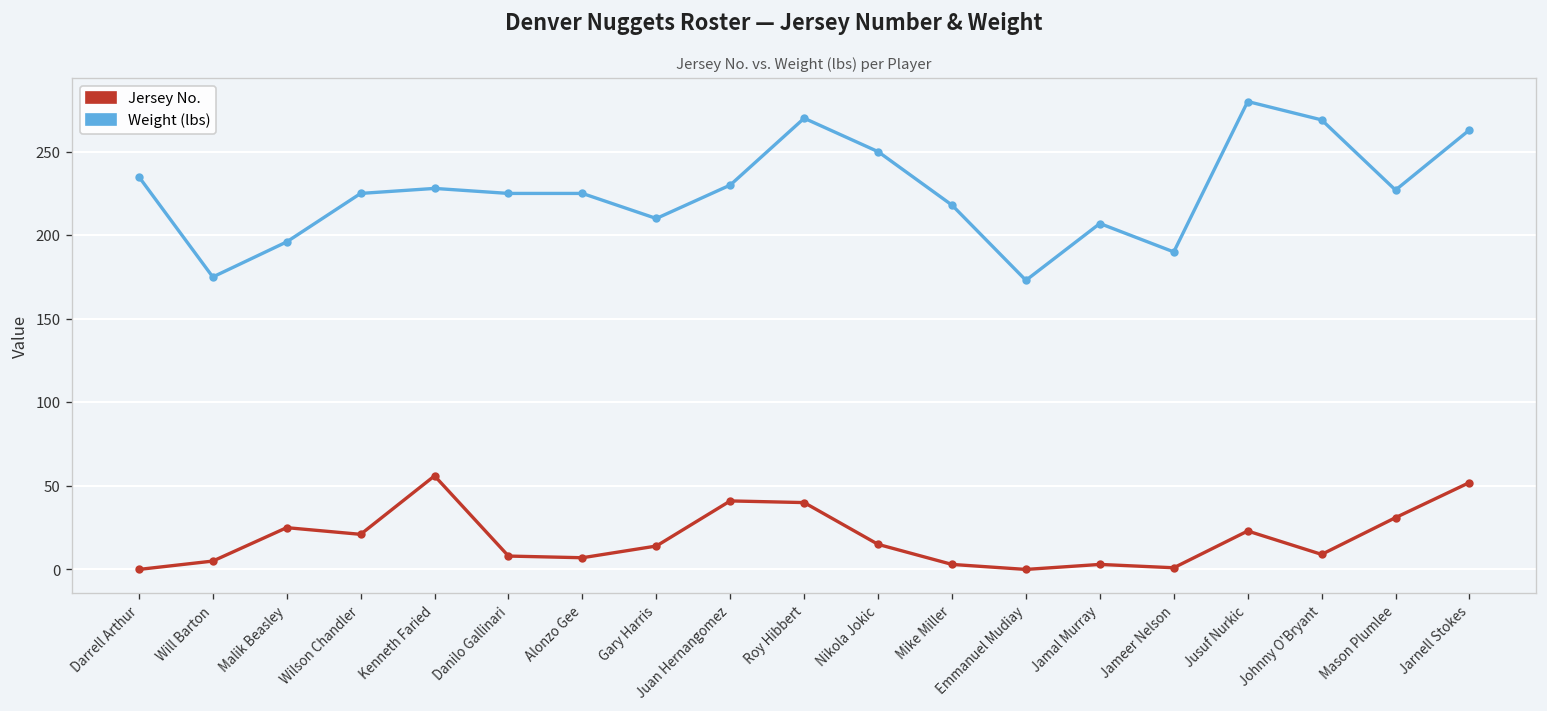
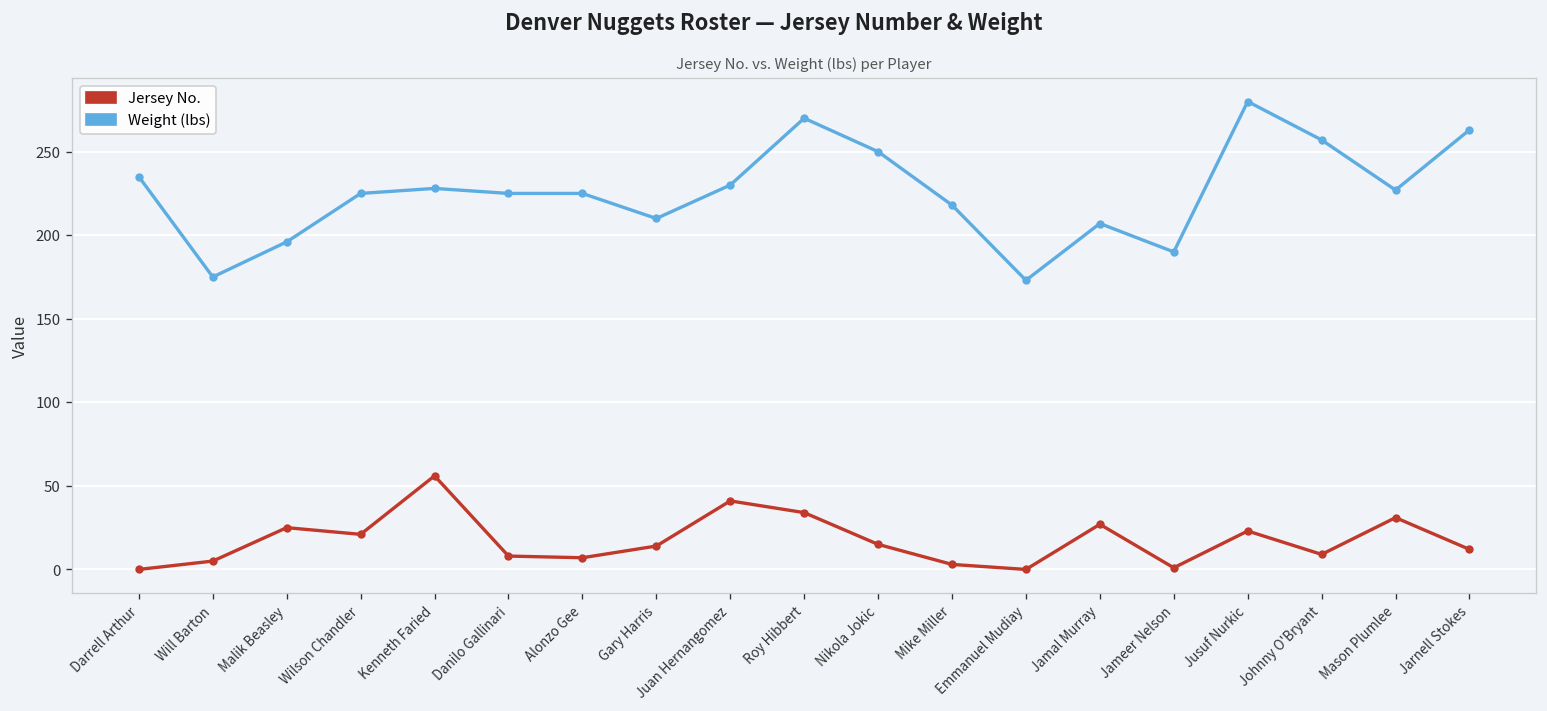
  {
    "Weight (lbs)": {
      "Darrell Arthur": 235,
      "Will Barton": 175,
      "Malik Beasley": 196,
      "Wilson Chandler": 225,
      "Kenneth Faried": 228,
      "Danilo Gallinari": 225,
      "Alonzo Gee": 225,
      "Gary Harris": 210,
      "Juan Hernangomez": 230,
      "Roy Hibbert": 270,
      "Nikola Jokic": 250,
      "Mike Miller": 218,
      "Emmanuel Mudiay": 173,
      "Jamal Murray": 207,
      "Jameer Nelson": 190,
      "Jusuf Nurkic": 280,
-     "Johnny O'Bryant": 269,
+     "Johnny O'Bryant": 257,
      "Mason Plumlee": 227,
      "Jarnell Stokes": 263
    },
    "Jersey No.": {
      "Darrell Arthur": 0,
      "Will Barton": 5,
      "Malik Beasley": 25,
      "Wilson Chandler": 21,
      "Kenneth Faried": 56,
      "Danilo Gallinari": 8,
      "Alonzo Gee": 7,
      "Gary Harris": 14,
      "Juan Hernangomez": 41,
-     "Roy Hibbert": 40,
+     "Roy Hibbert": 34,
      "Nikola Jokic": 15,
      "Mike Miller": 3,
      "Emmanuel Mudiay": 0,
-     "Jamal Murray": 3,
+     "Jamal Murray": 27,
      "Jameer Nelson": 1,
      "Jusuf Nurkic": 23,
      "Johnny O'Bryant": 9,
      "Mason Plumlee": 31,
-     "Jarnell Stokes": 52
+     "Jarnell Stokes": 12
    }
  }
